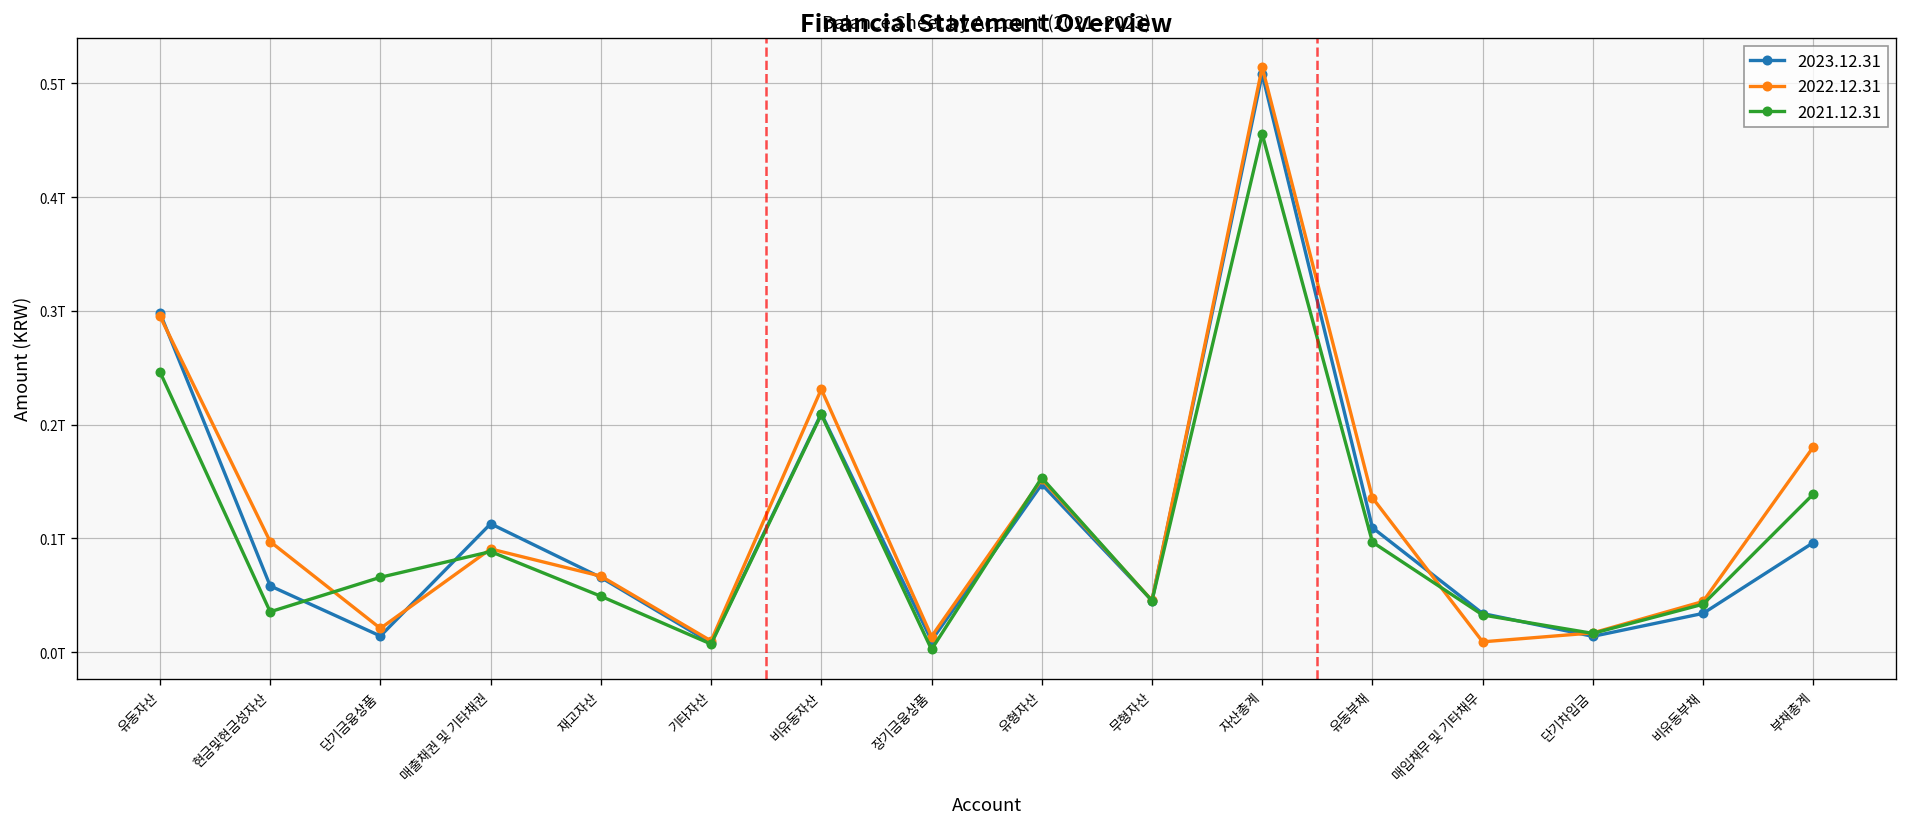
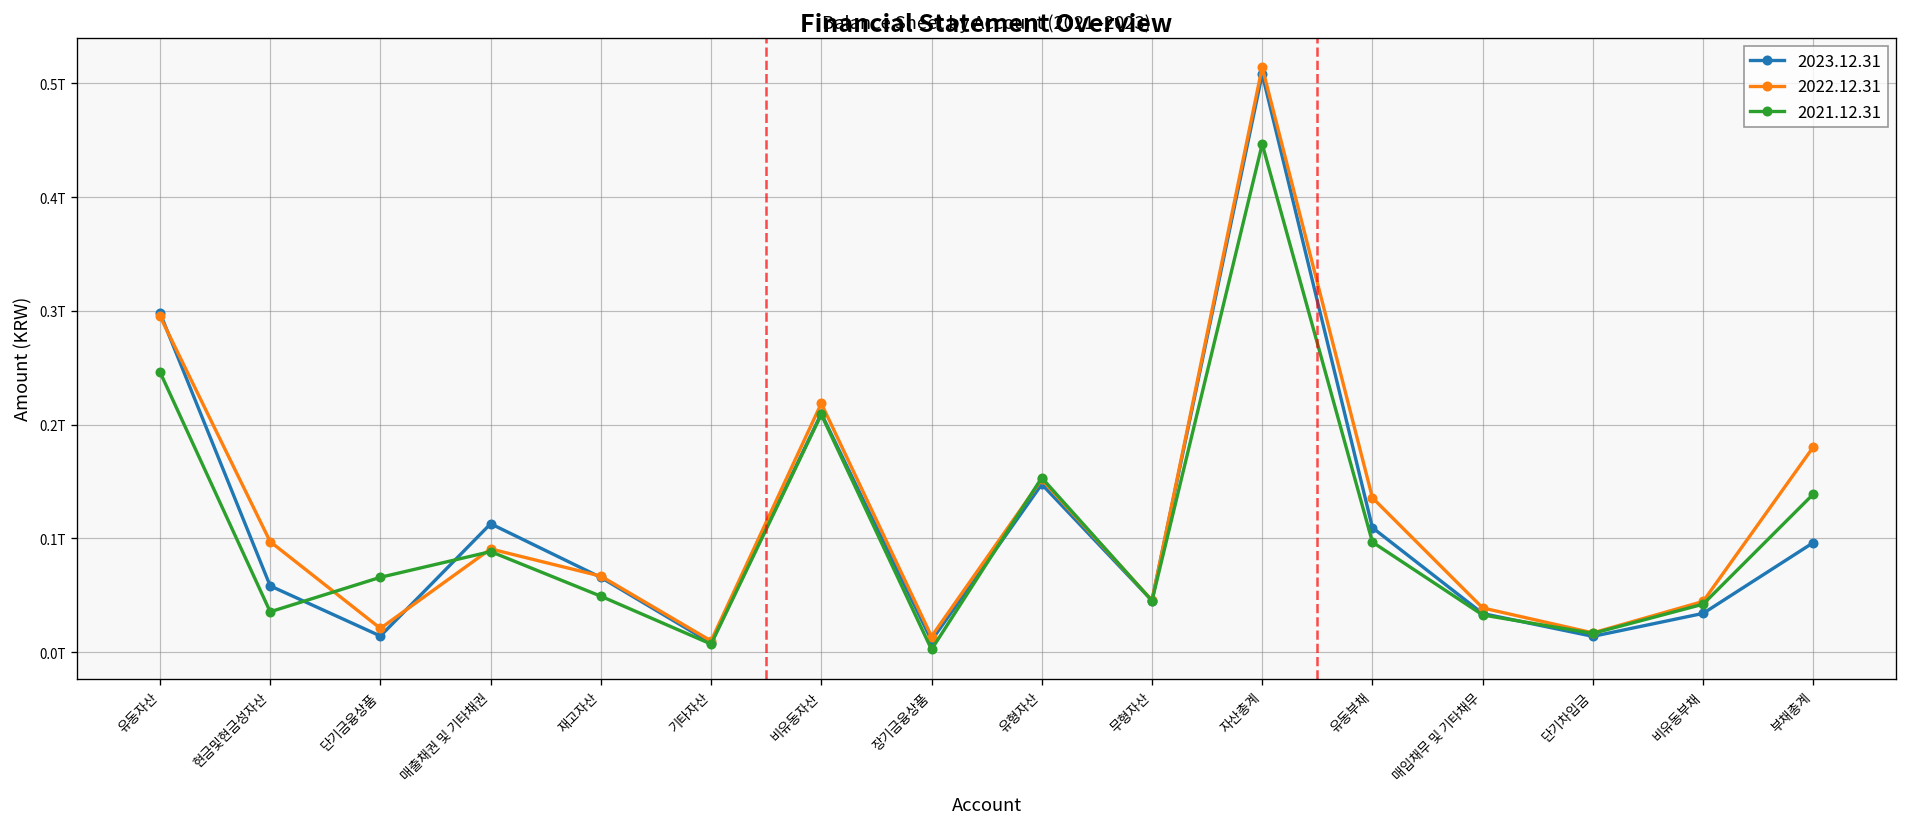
  {
    "2023.12.31": {
      "유동자산": "0.30T",
      "현금및현금성자산": "0.06T",
      "단기금융상품": "0.01T",
      "매출채권 및 기타채권": "0.11T",
      "장기금융상품": "0.01T",
      "유형자산": "0.15T",
      "자산총계": "0.51T",
      "유동부채": "0.11T",
      "비유동부채": "0.03T",
      "부채총계": "0.10T"
    },
    "2022.12.31": {
      "유동자산": "0.30T",
      "현금및현금성자산": "0.10T",
      "단기금융상품": "0.02T",
-     "비유동자산": "0.23T",
+     "비유동자산": "0.22T",
      "장기금융상품": "0.01T",
      "자산총계": "0.51T",
      "유동부채": "0.14T",
-     "매입채무 및 기타채무": "0.01T",
+     "매입채무 및 기타채무": "0.04T",
      "부채총계": "0.18T"
    },
    "2021.12.31": {
      "유동자산": "0.25T",
      "현금및현금성자산": "0.04T",
      "단기금융상품": "0.07T",
      "재고자산": "0.05T",
      "장기금융상품": "0.00T",
-     "자산총계": "0.46T",
+     "자산총계": "0.45T",
      "유동부채": "0.10T",
      "부채총계": "0.14T"
    }
  }
